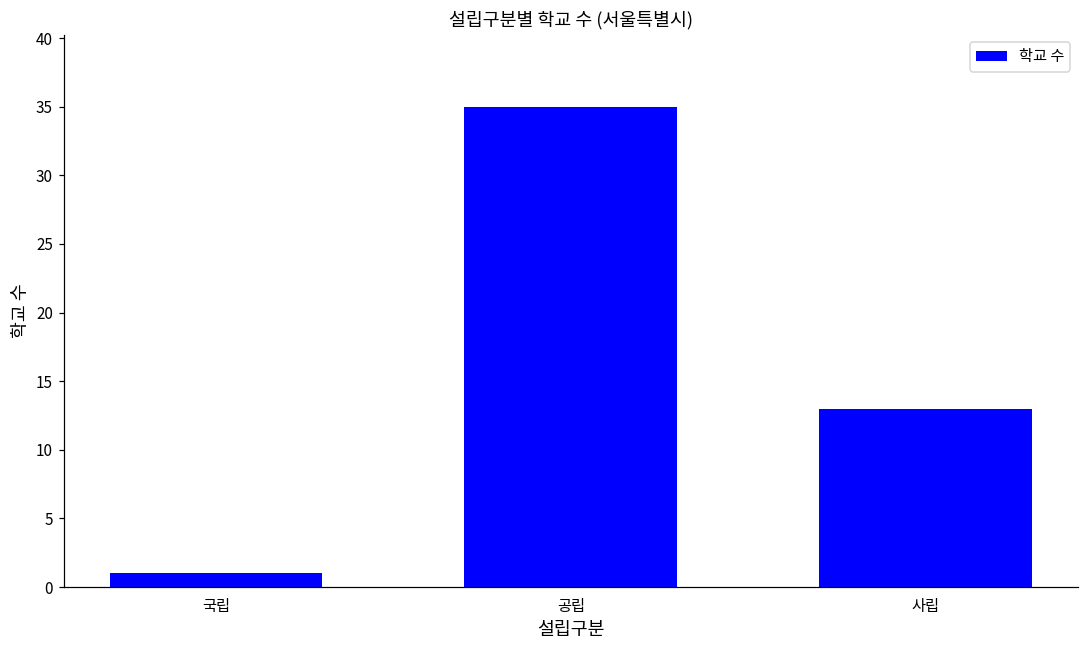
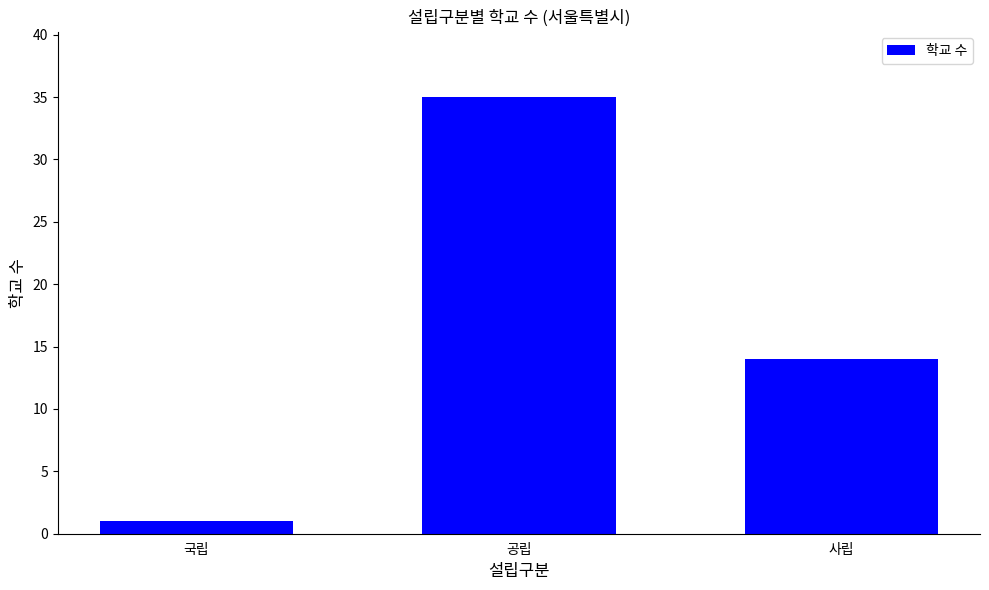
  {
    "국립": 1,
    "공립": 35,
-   "사립": 13
+   "사립": 14
  }
